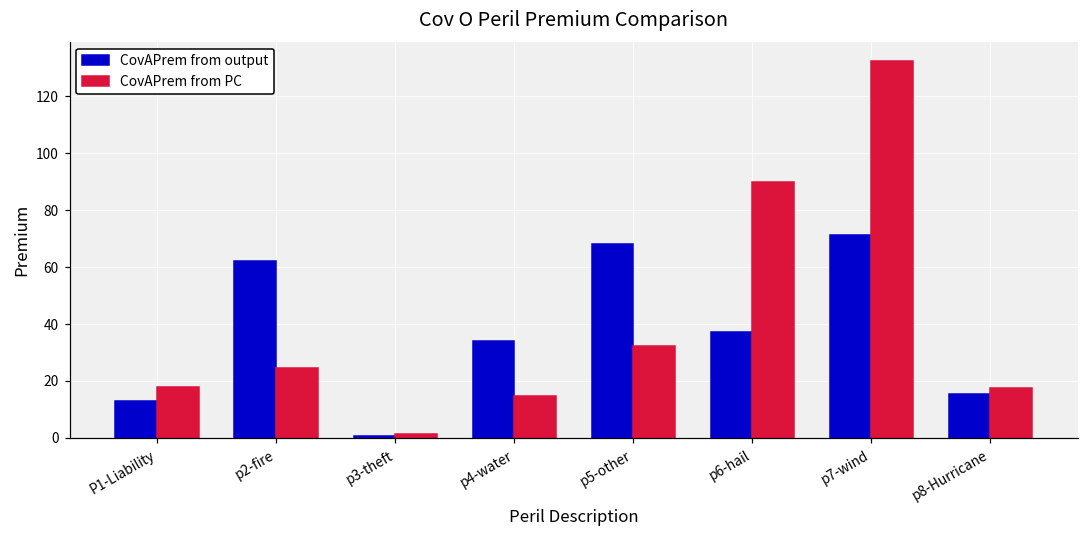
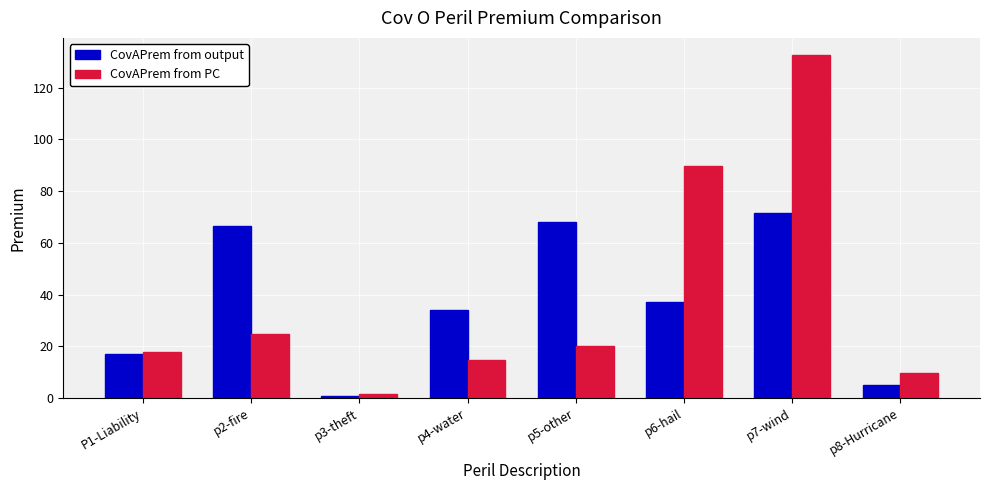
  {
    "CovAPrem from output": {
-     "P1-Liability": 13,
-     "p2-fire": 62,
+     "P1-Liability": 17,
+     "p2-fire": 66,
      "p4-water": 34,
      "p5-other": 68,
      "p6-hail": 37,
      "p7-wind": 71,
-     "p8-Hurricane": 15
+     "p8-Hurricane": 5
    },
    "CovAPrem from PC": {
      "P1-Liability": 18,
      "p2-fire": 25,
      "p3-theft": 1,
      "p4-water": 15,
-     "p5-other": 32,
+     "p5-other": 20,
      "p6-hail": 90,
      "p7-wind": 133,
-     "p8-Hurricane": 17
+     "p8-Hurricane": 10
    }
  }
